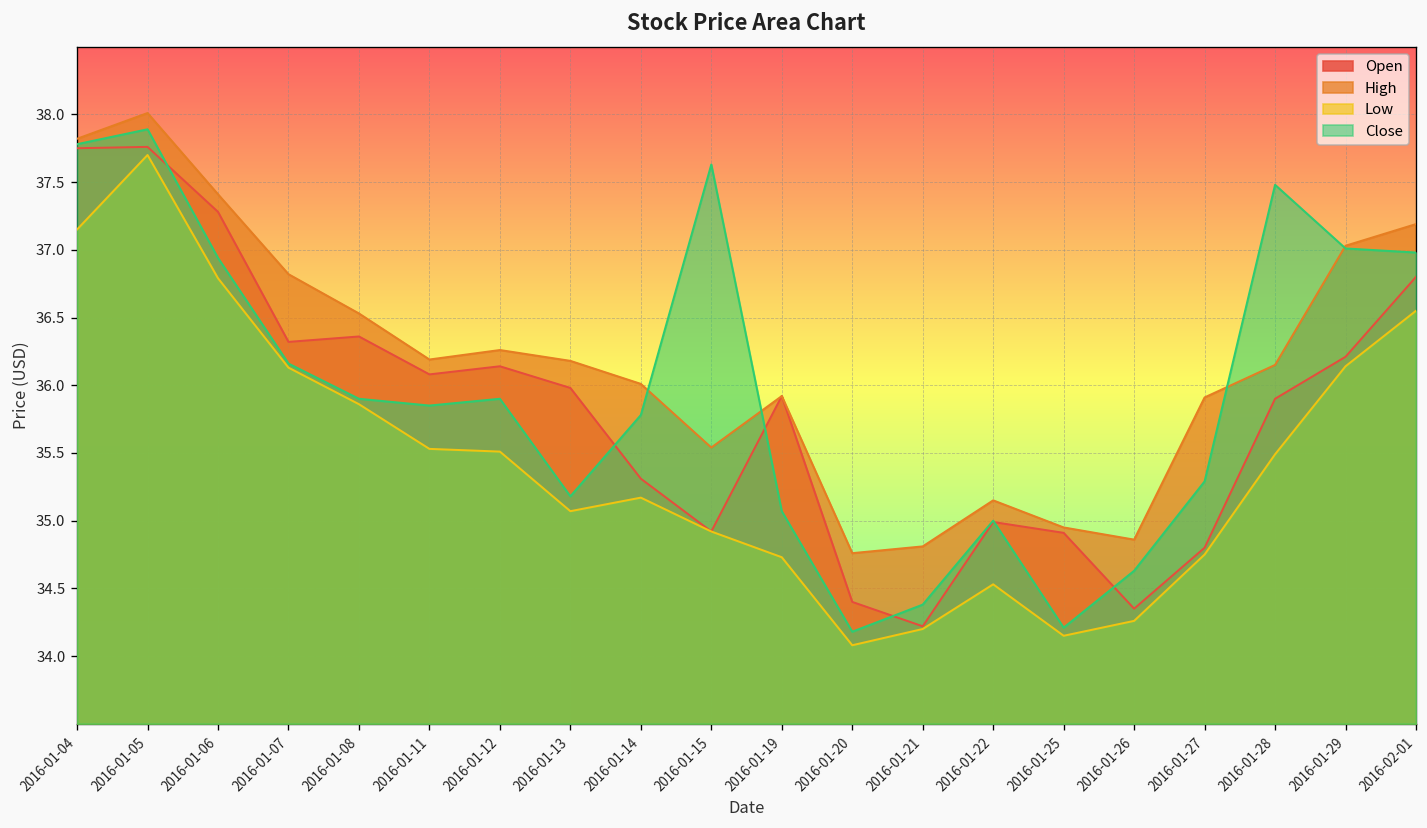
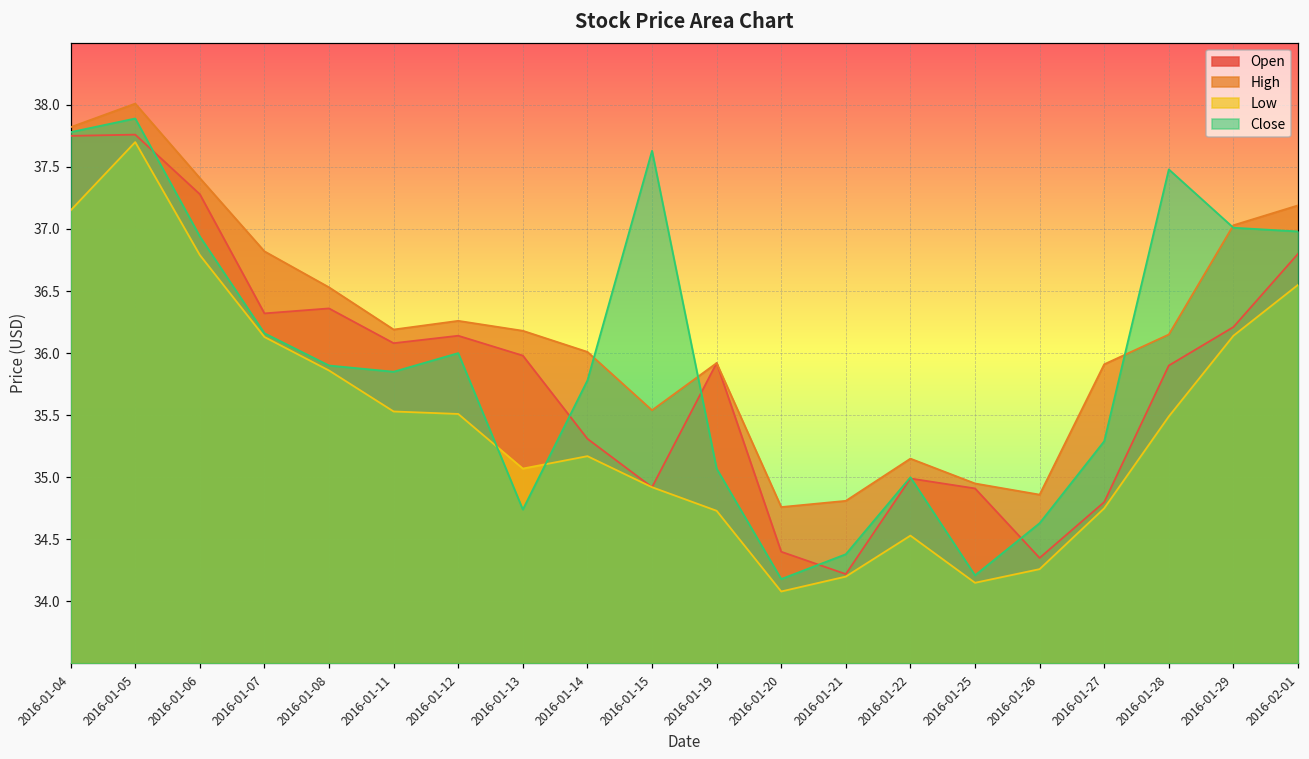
  {
    "Close": {
      "2016-01-04": 37.78,
      "2016-01-05": 37.89,
      "2016-01-06": 36.94,
      "2016-01-07": 36.16,
      "2016-01-08": 35.90,
      "2016-01-11": 35.85,
-     "2016-01-12": 35.9,
-     "2016-01-13": 35.18,
+     "2016-01-12": 36.0,
+     "2016-01-13": 34.74,
      "2016-01-14": 35.78,
      "2016-01-15": 37.63,
      "2016-01-19": 35.07,
      "2016-01-20": 34.18,
      "2016-01-21": 34.38,
      "2016-01-25": 34.21,
      "2016-01-26": 34.63,
      "2016-01-27": 35.29,
      "2016-01-28": 37.48,
      "2016-02-01": 36.98
    }
  }
